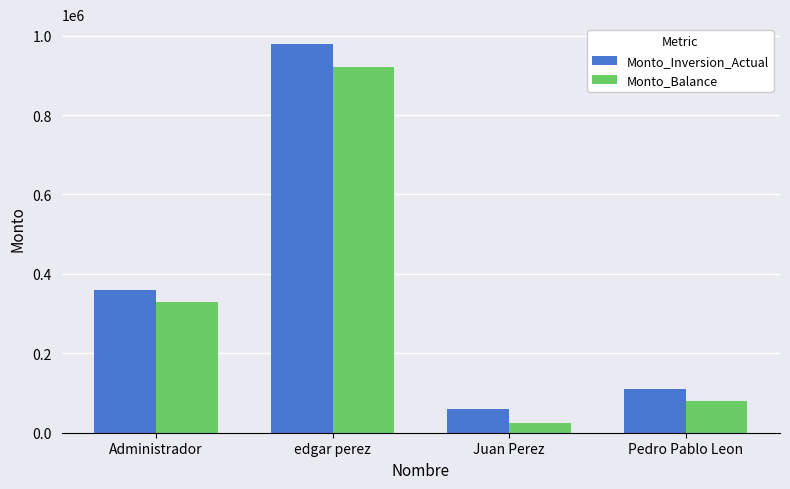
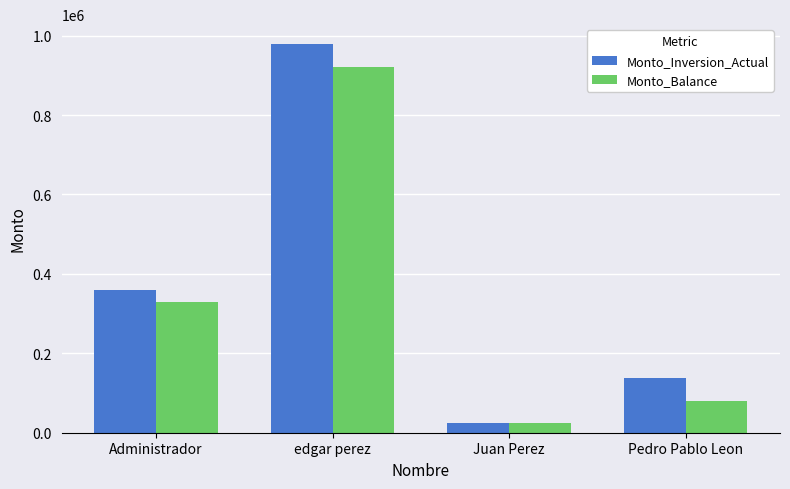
  {
    "Monto_Inversion_Actual": {
      "Administrador": 360000,
      "edgar perez": 980000,
-     "Juan Perez": 60000,
-     "Pedro Pablo Leon": 110000
+     "Juan Perez": 30000,
+     "Pedro Pablo Leon": 140000
    },
    "Monto_Balance": {
      "Administrador": 330000,
      "edgar perez": 920000,
      "Juan Perez": 30000,
      "Pedro Pablo Leon": 80000
    }
  }
